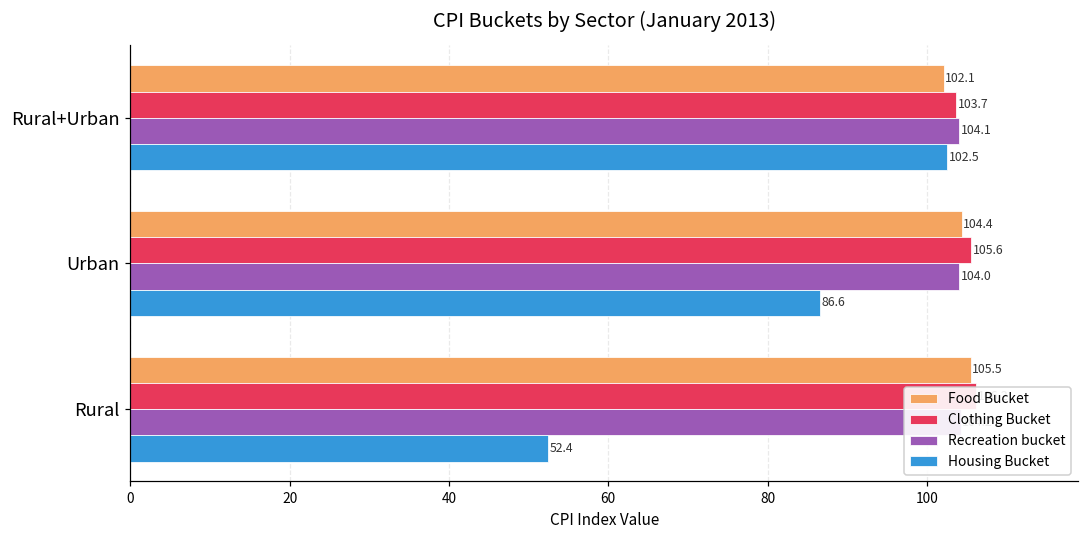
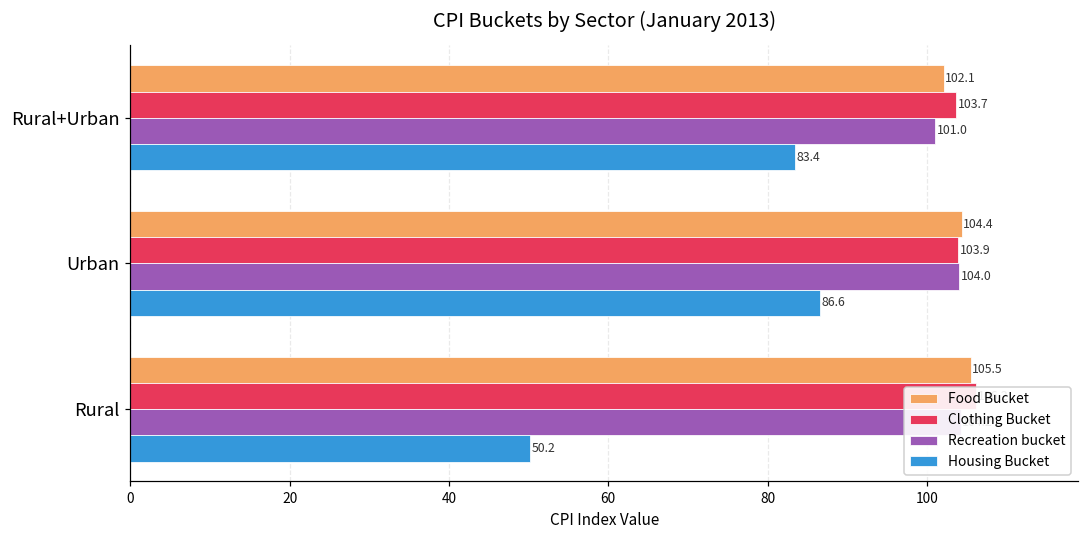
  {
    "Food Bucket": {
      "Rural+Urban": 102.1,
      "Urban": 104.4,
      "Rural": 105.5
    },
    "Clothing Bucket": {
      "Rural+Urban": 103.7,
-     "Urban": 105.6
+     "Urban": 103.9
    },
    "Recreation bucket": {
-     "Rural+Urban": 104.1,
+     "Rural+Urban": 101.0,
      "Urban": 104.0
    },
    "Housing Bucket": {
-     "Rural+Urban": 102.5,
+     "Rural+Urban": 83.4,
      "Urban": 86.6,
-     "Rural": 52.4
+     "Rural": 50.2
    }
  }
